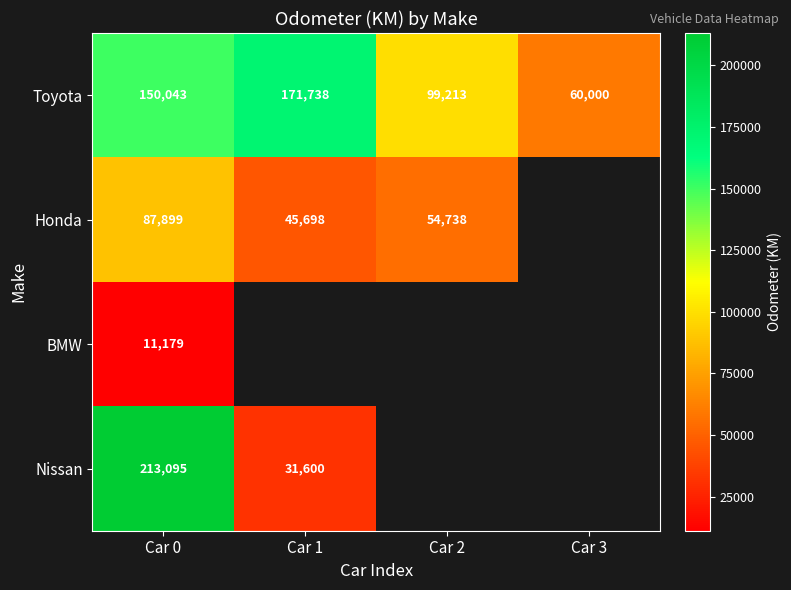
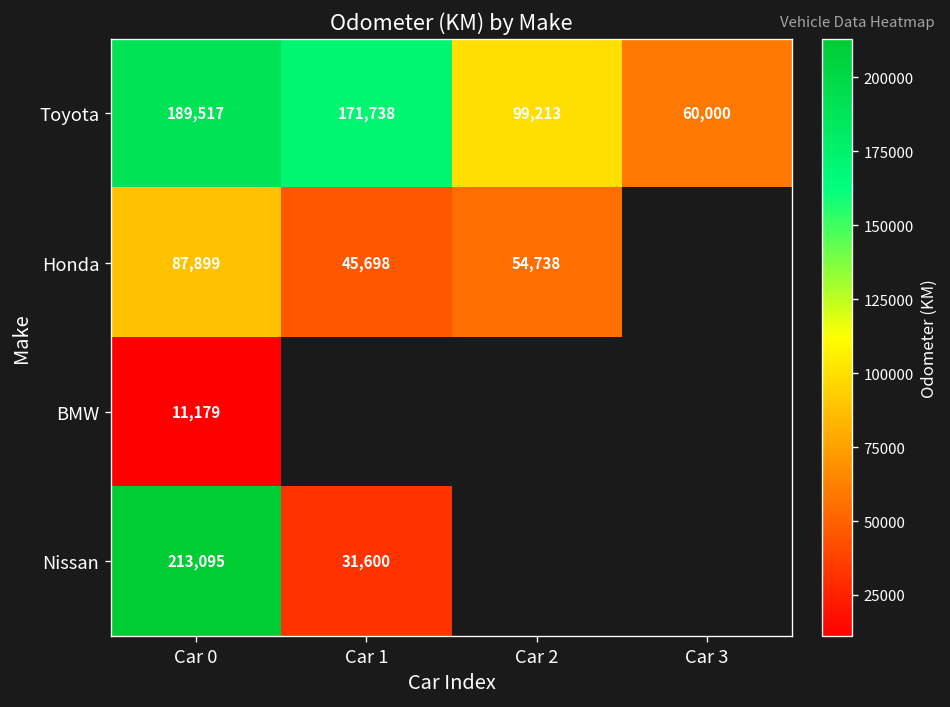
  {
    "Toyota": {
-     "Car 0": "150,043",
+     "Car 0": "189,517",
      "Car 1": "171,738",
      "Car 2": "99,213",
      "Car 3": "60,000"
    },
    "Honda": {
      "Car 0": "87,899",
      "Car 1": "45,698",
      "Car 2": "54,738"
    },
    "BMW": {
      "Car 0": "11,179"
    },
    "Nissan": {
      "Car 0": "213,095",
      "Car 1": "31,600"
    }
  }
